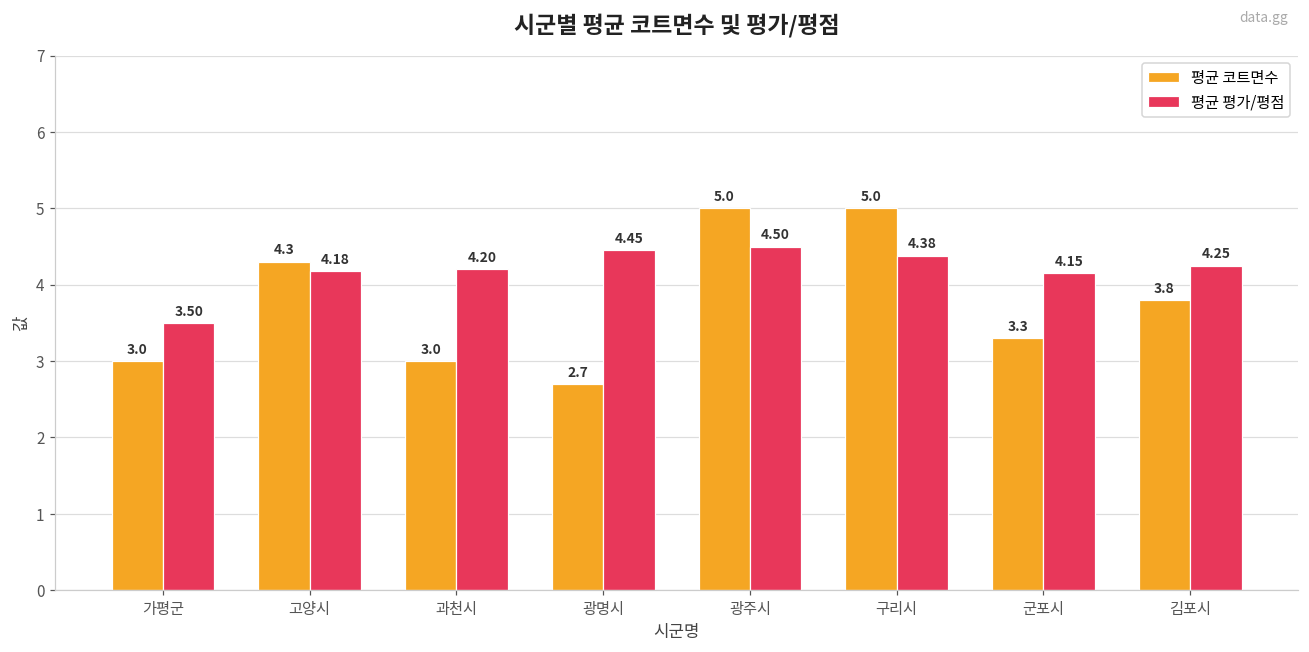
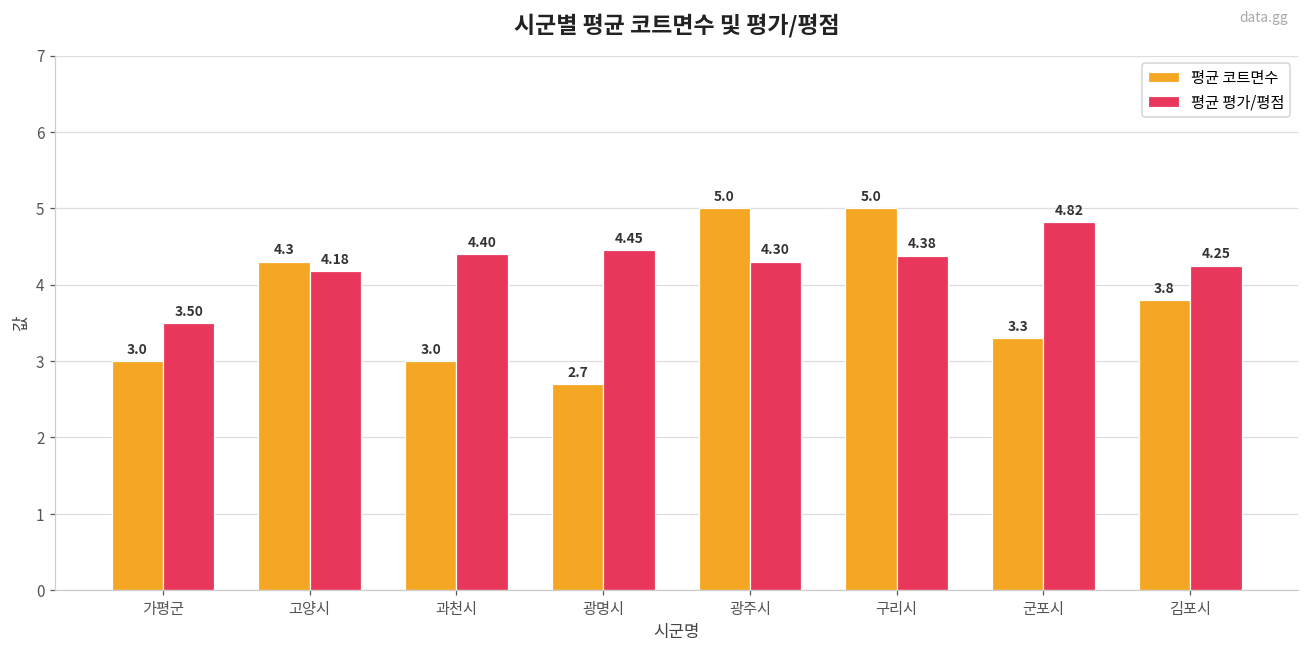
  {
    "평균 코트면수": {
      "가평군": 3.0,
      "고양시": 4.3,
      "과천시": 3.0,
      "광명시": 2.7,
      "광주시": 5.0,
      "구리시": 5.0,
      "군포시": 3.3,
      "김포시": 3.8
    },
    "평균 평가/평점": {
      "가평군": 3.50,
      "고양시": 4.18,
-     "과천시": 4.20,
+     "과천시": 4.40,
      "광명시": 4.45,
-     "광주시": 4.50,
+     "광주시": 4.30,
      "구리시": 4.38,
-     "군포시": 4.15,
+     "군포시": 4.82,
      "김포시": 4.25
    }
  }
